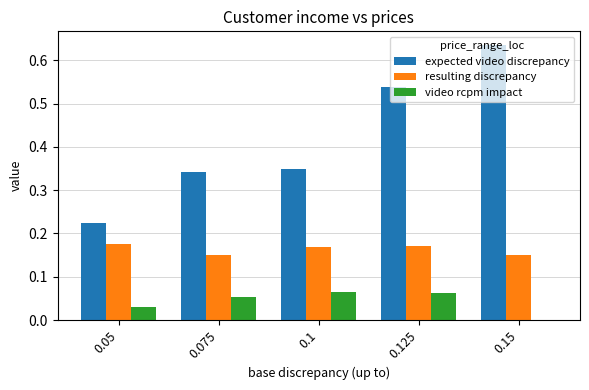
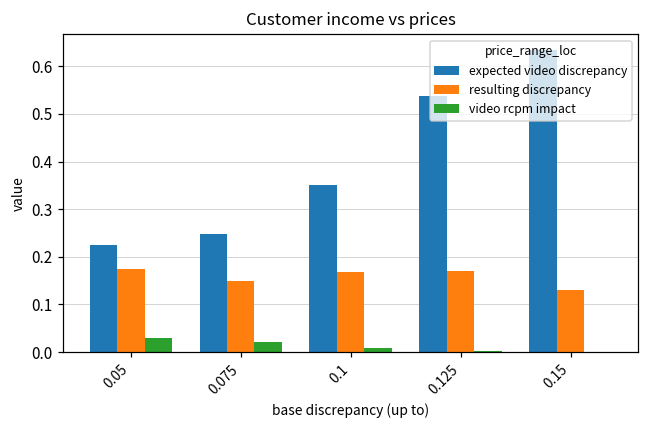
  {
    "expected video discrepancy": {
      "0.05": 0.22,
-     "0.075": 0.34,
+     "0.075": 0.25,
      "0.1": 0.35
    },
    "resulting discrepancy": {
      "0.05": 0.17,
      "0.075": 0.15,
      "0.1": 0.17,
      "0.125": 0.17,
-     "0.15": 0.15
+     "0.15": 0.13
    },
    "video rcpm impact": {
      "0.05": 0.03,
-     "0.075": 0.05,
-     "0.1": 0.06,
-     "0.125": 0.06,
+     "0.075": 0.02,
+     "0.1": 0.01,
+     "0.125": 0.00,
      "0.15": 0.00
    }
  }
